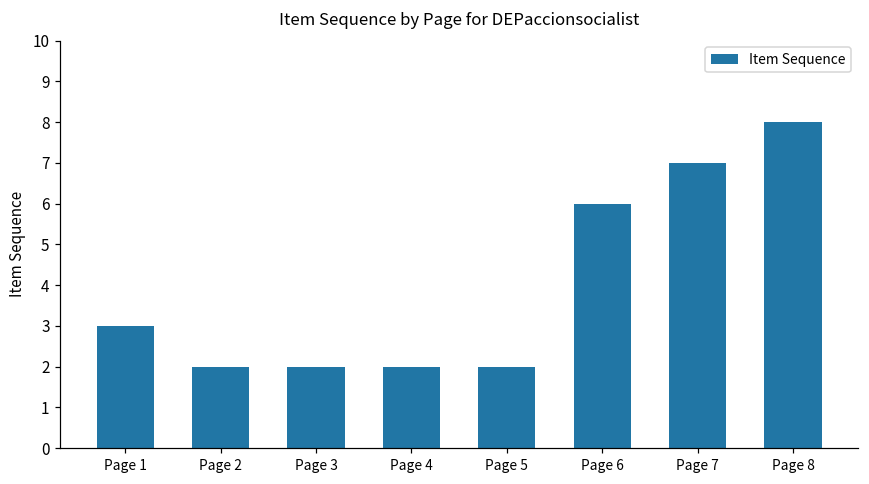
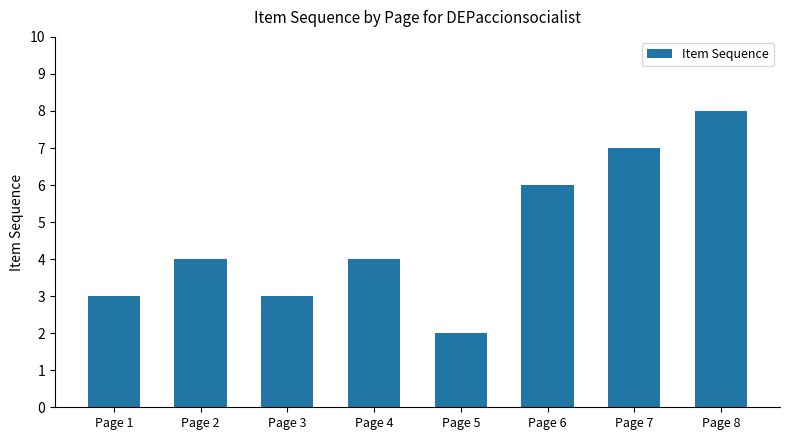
  {
    "Page 1": 3,
-   "Page 2": 2,
-   "Page 3": 2,
-   "Page 4": 2,
+   "Page 2": 4,
+   "Page 3": 3,
+   "Page 4": 4,
    "Page 5": 2,
    "Page 6": 6,
    "Page 7": 7,
    "Page 8": 8
  }
